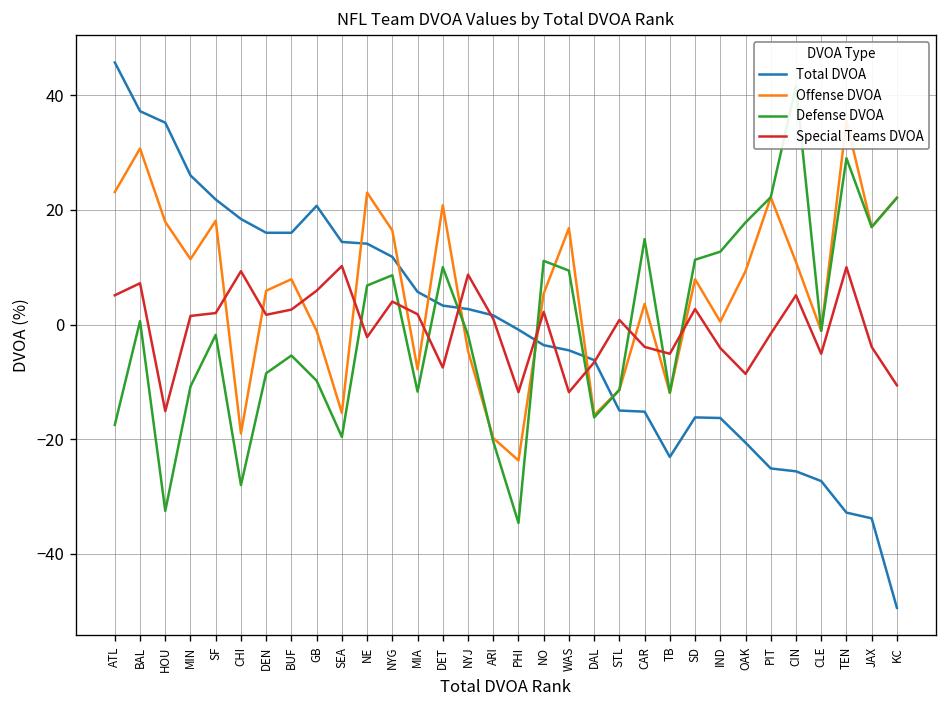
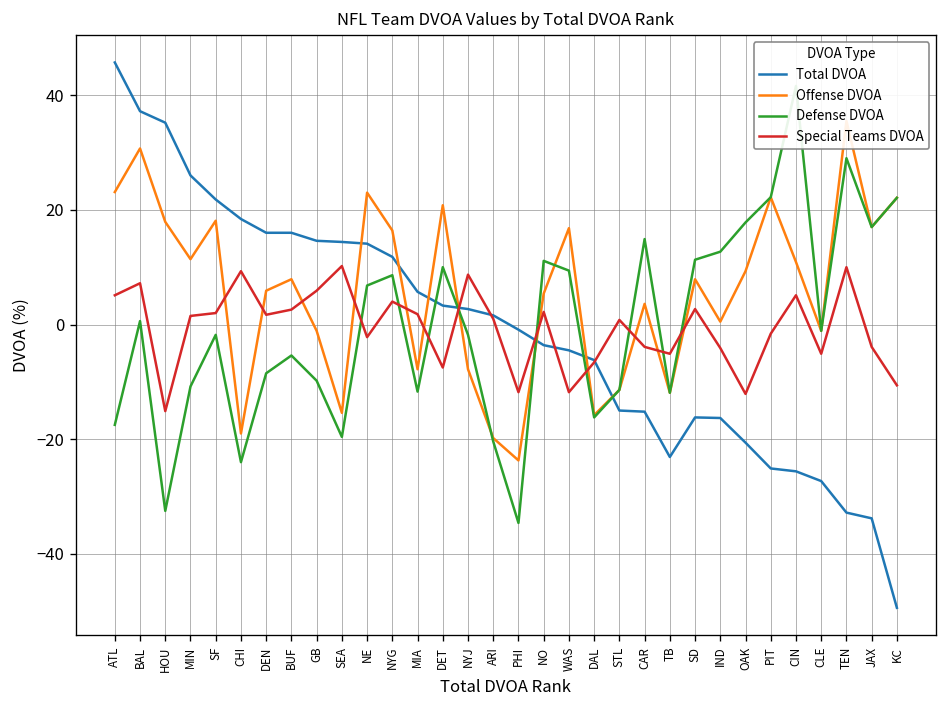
  {
    "Total DVOA": {
      "ATL": 46,
      "BAL": 37,
      "HOU": 35,
      "MIN": 26,
      "SF": 22,
      "CHI": 18,
      "DEN": 16,
      "BUF": 16,
-     "GB": 21,
+     "GB": 15,
      "SEA": 14,
      "NE": 14,
      "NYG": 12,
      "MIA": 6,
      "DET": 3,
      "NYJ": 3,
      "ARI": 2,
      "PHI": -1,
      "NO": -4,
      "WAS": -5,
      "STL": -15,
      "CAR": -15,
      "TB": -23,
      "SD": -16,
      "IND": -16,
      "OAK": -21,
      "PIT": -25,
      "CIN": -26,
      "CLE": -27,
      "TEN": -33,
      "JAX": -34,
      "KC": -49
    },
    "Offense DVOA": {
      "ATL": 23,
      "BAL": 31,
      "HOU": 18,
      "MIN": 11,
      "SF": 18,
      "CHI": -19,
      "DEN": 6,
      "BUF": 8,
      "GB": -1,
      "SEA": -15,
      "NE": 23,
      "NYG": 16,
      "MIA": -8,
      "DET": 21,
-     "NYJ": -5,
+     "NYJ": -8,
      "ARI": -20,
      "PHI": -24,
      "NO": 5,
      "WAS": 17,
      "CAR": 4,
      "SD": 8,
      "IND": 1,
      "OAK": 9,
      "CIN": 11
    },
    "Defense DVOA": {
      "ATL": -18,
      "BAL": 1,
      "HOU": -33,
      "MIN": -11,
      "SF": -2,
-     "CHI": -28,
+     "CHI": -24,
      "DEN": -9,
      "BUF": -5,
      "GB": -10,
      "SEA": -20,
      "NE": 7,
      "NYG": 9,
      "MIA": -12,
      "DET": 10,
      "NYJ": -2,
      "ARI": -20,
      "PHI": -35,
      "NO": 11,
      "WAS": 9,
      "CAR": 15,
      "SD": 11,
      "IND": 13,
      "OAK": 18,
      "TEN": 29
    },
    "Special Teams DVOA": {
      "ATL": 5,
      "BAL": 7,
      "HOU": -15,
      "MIN": 2,
      "SF": 2,
      "CHI": 9,
      "DEN": 2,
      "BUF": 3,
      "GB": 6,
      "SEA": 10,
      "NE": -2,
      "NYG": 4,
      "MIA": 2,
      "DET": -8,
      "NYJ": 9,
      "ARI": 1,
      "PHI": -12,
      "NO": 2,
      "WAS": -12,
      "STL": 1,
      "CAR": -4,
      "TB": -5,
      "SD": 3,
      "IND": -4,
-     "OAK": -9,
+     "OAK": -12,
      "PIT": -2,
      "CIN": 5,
      "CLE": -5,
      "TEN": 10,
      "JAX": -4,
      "KC": -11
    }
  }
